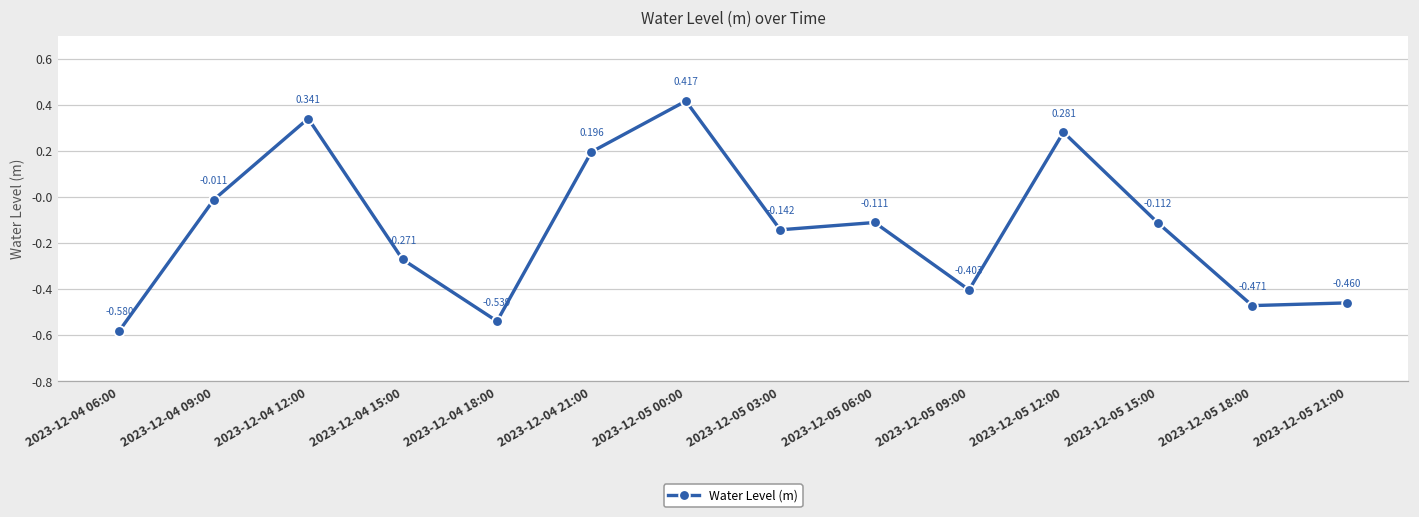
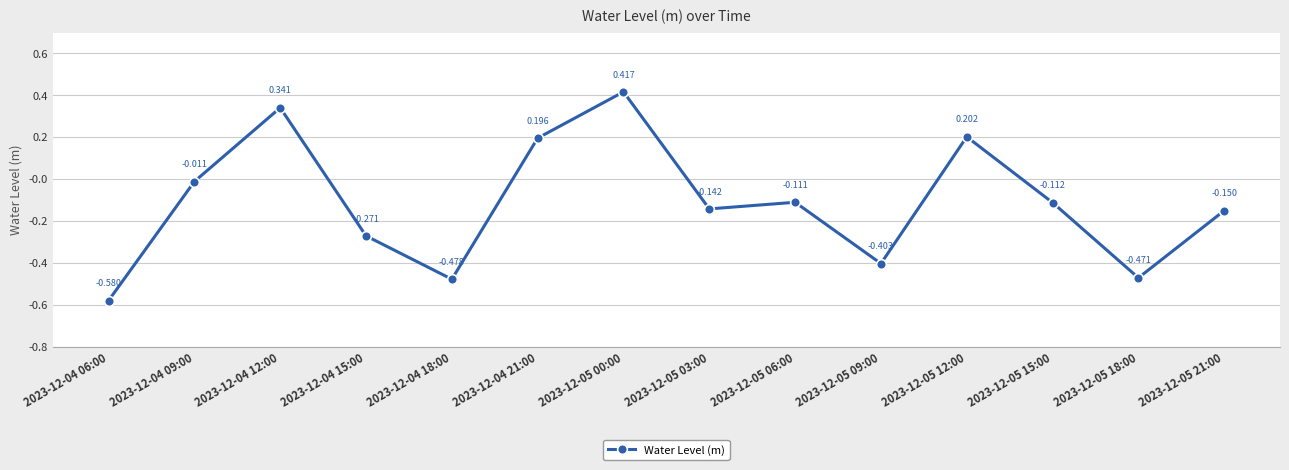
  {
    "2023-12-04 06:00": -0.580,
    "2023-12-04 09:00": -0.011,
    "2023-12-04 12:00": 0.341,
    "2023-12-04 15:00": -0.271,
-   "2023-12-04 18:00": -0.539,
+   "2023-12-04 18:00": -0.478,
    "2023-12-04 21:00": 0.196,
    "2023-12-05 00:00": 0.417,
    "2023-12-05 03:00": -0.142,
    "2023-12-05 06:00": -0.111,
    "2023-12-05 09:00": -0.403,
-   "2023-12-05 12:00": 0.281,
+   "2023-12-05 12:00": 0.202,
    "2023-12-05 15:00": -0.112,
    "2023-12-05 18:00": -0.471,
-   "2023-12-05 21:00": -0.460
+   "2023-12-05 21:00": -0.150
  }
